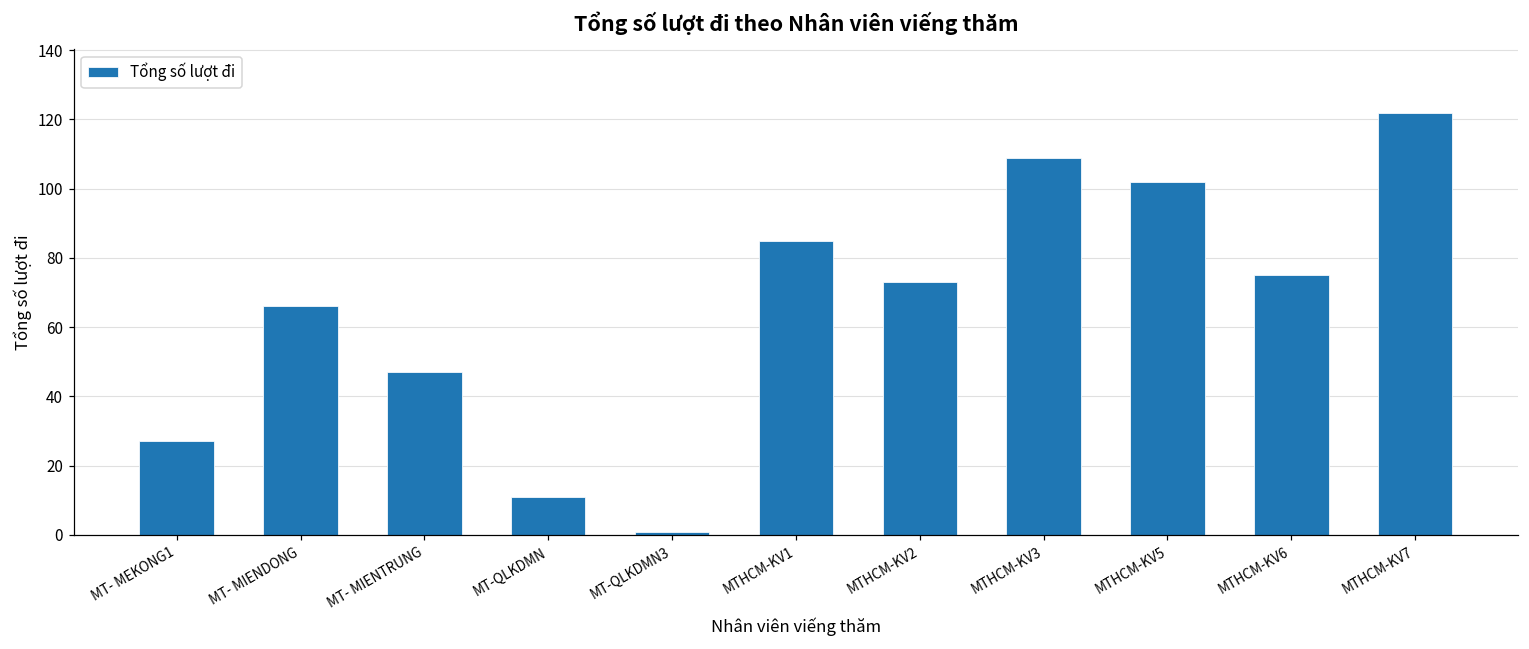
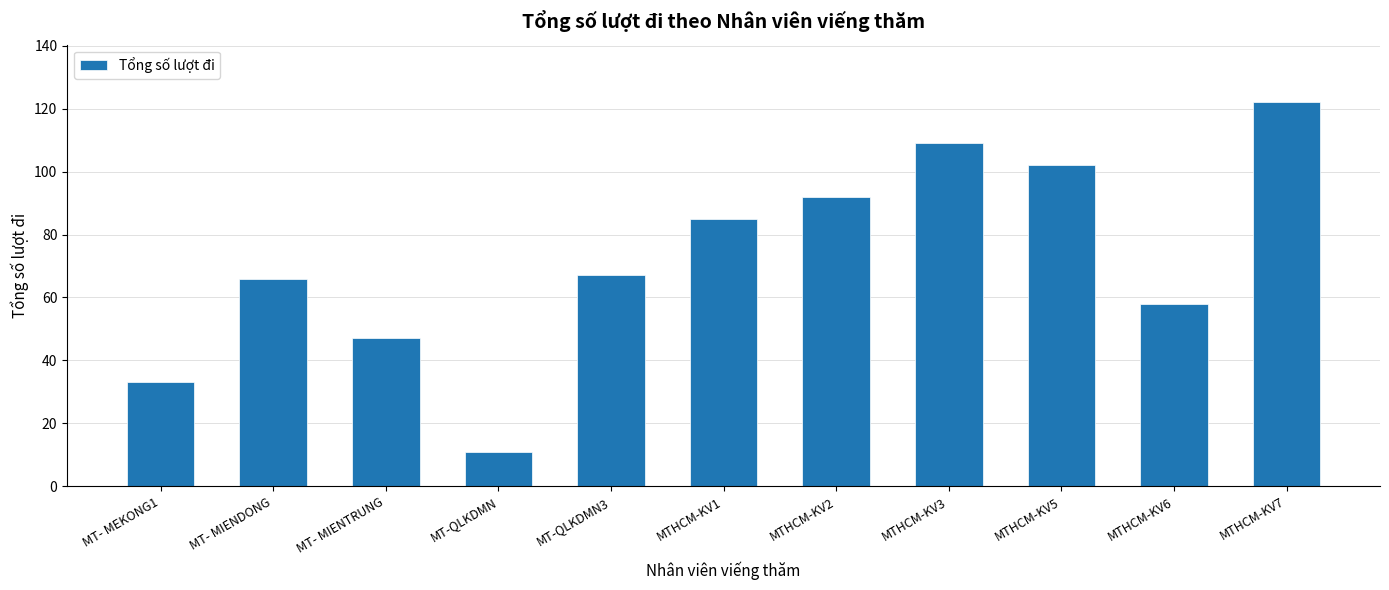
  {
-   "MT- MEKONG1": 27,
+   "MT- MEKONG1": 33,
    "MT- MIENDONG": 66,
    "MT- MIENTRUNG": 47,
    "MT-QLKDMN": 11,
-   "MT-QLKDMN3": 1,
+   "MT-QLKDMN3": 67,
    "MTHCM-KV1": 85,
-   "MTHCM-KV2": 73,
+   "MTHCM-KV2": 92,
    "MTHCM-KV3": 109,
    "MTHCM-KV5": 102,
-   "MTHCM-KV6": 75,
+   "MTHCM-KV6": 58,
    "MTHCM-KV7": 122
  }
